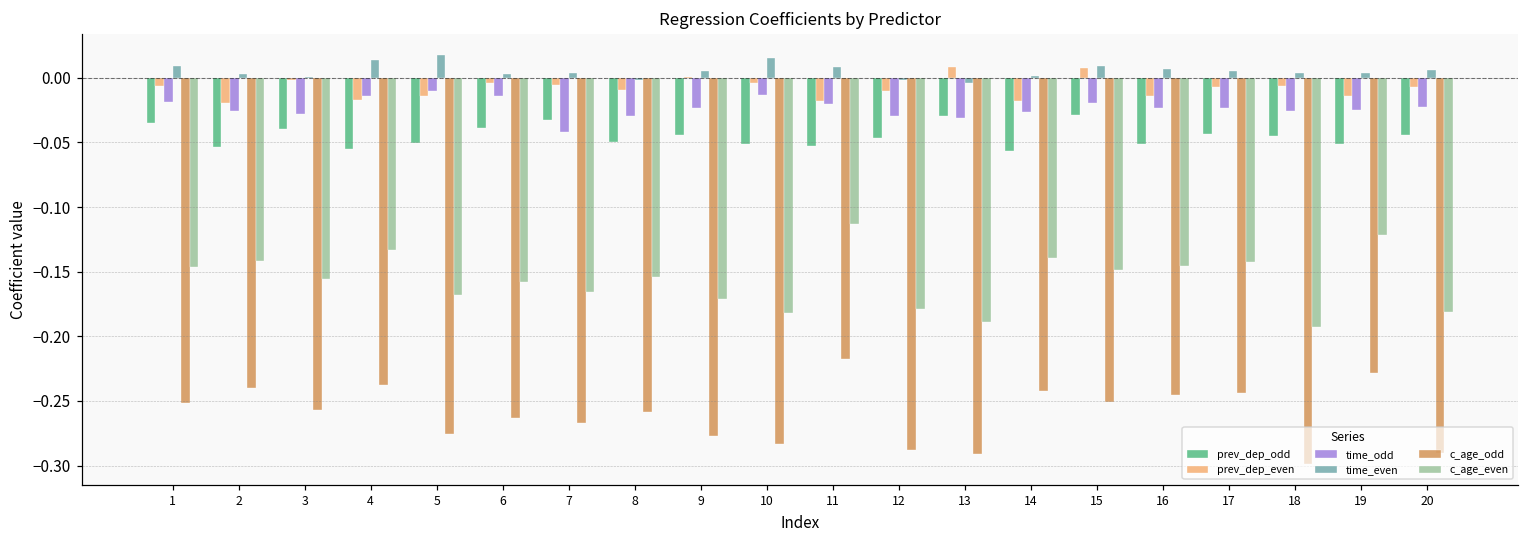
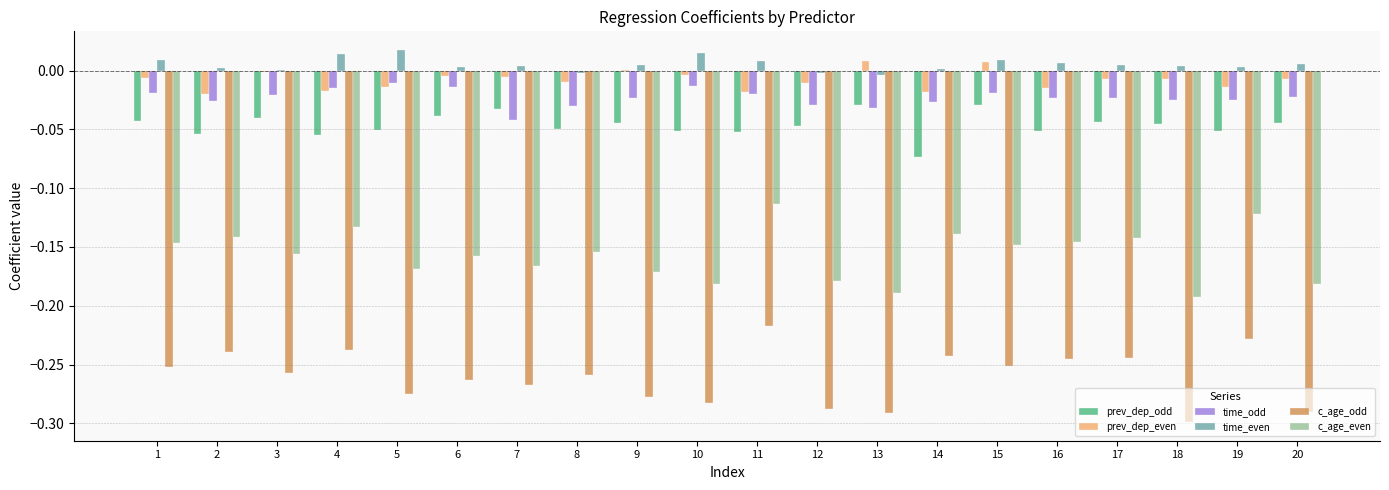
  {
    "prev_dep_odd": {
-     "1": -0.035,
+     "1": -0.043,
      "2": -0.054,
      "3": -0.040,
      "4": -0.055,
      "5": -0.051,
      "6": -0.039,
      "7": -0.033,
      "8": -0.050,
      "9": -0.045,
      "10": -0.052,
      "11": -0.053,
      "12": -0.047,
      "13": -0.030,
-     "14": -0.057,
+     "14": -0.073,
      "15": -0.029,
      "16": -0.051,
      "17": -0.044,
      "18": -0.045,
      "19": -0.051,
      "20": -0.044
    },
    "time_odd": {
      "1": -0.019,
      "2": -0.026,
-     "3": -0.028,
+     "3": -0.021,
      "4": -0.014,
      "5": -0.011,
      "6": -0.014,
      "7": -0.042,
      "8": -0.030,
      "9": -0.024,
      "10": -0.013,
      "11": -0.020,
      "12": -0.030,
      "13": -0.031,
      "14": -0.027,
      "15": -0.019,
      "16": -0.023,
      "17": -0.024,
      "18": -0.025,
      "19": -0.025,
      "20": -0.022
    }
  }
